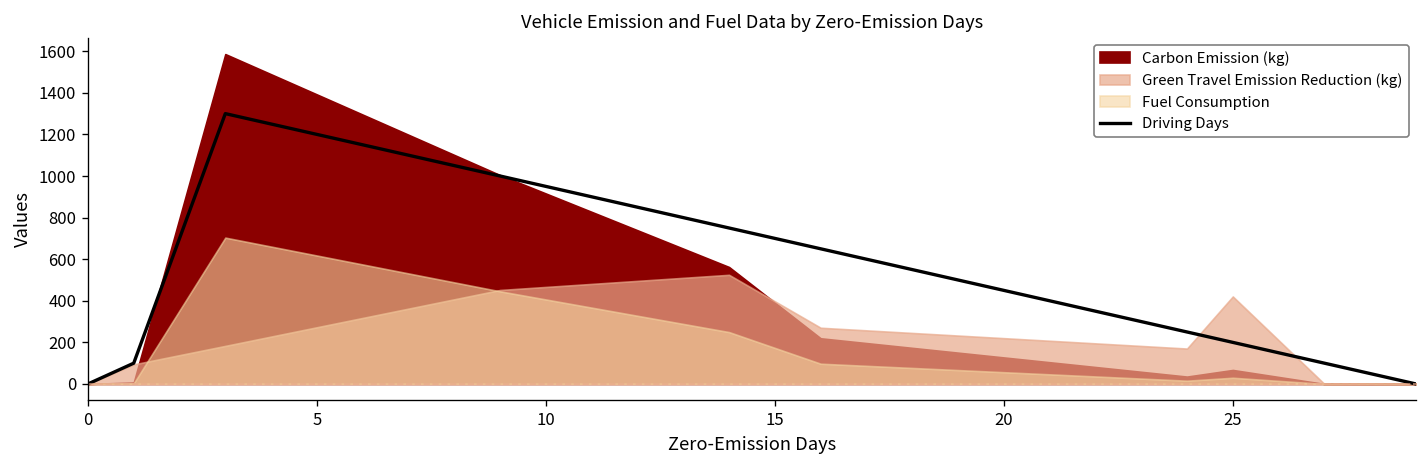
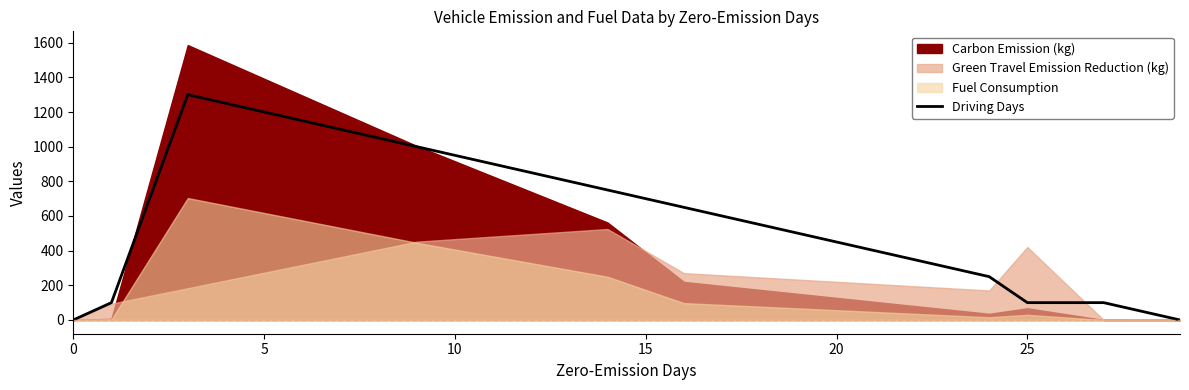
  {
    "Driving Days": {
-     "25": 200
+     "25": 100
    },
    "Carbon Emission (kg)": {
      "25": 70
    }
  }
